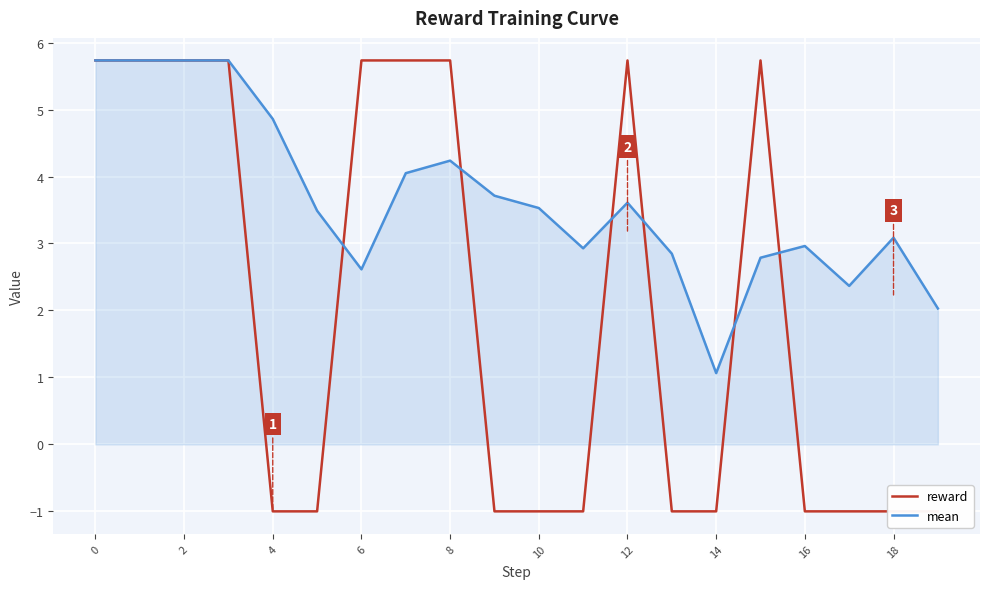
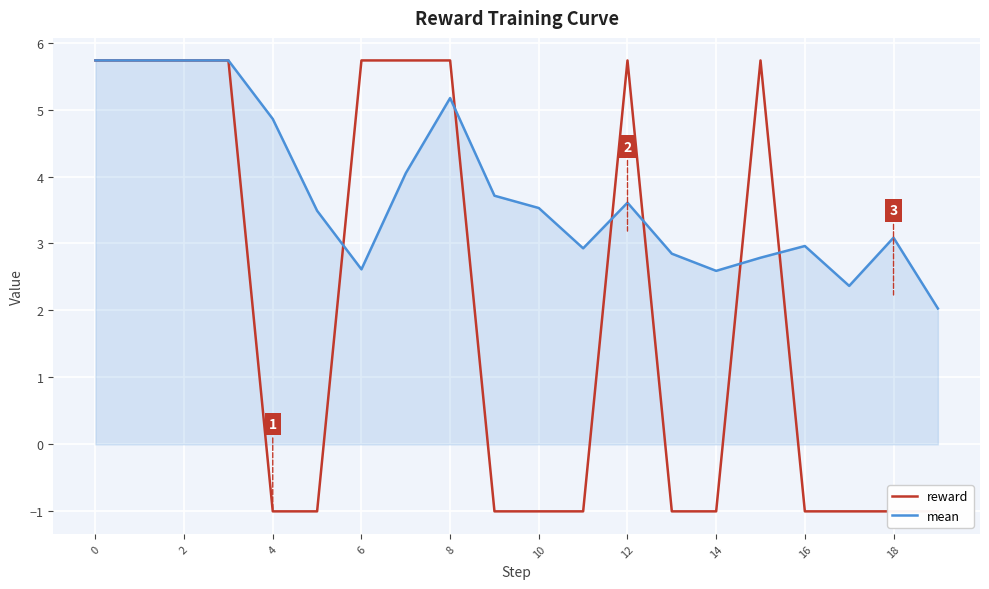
  {
    "reward": {
      "6": 5.7,
      "8": 5.7,
      "10": -1.0,
      "12": 5.7,
      "14": -1.0,
      "16": -1.0
    },
    "mean": {
      "4": 4.9,
      "6": 2.6,
-     "8": 4.2,
+     "8": 5.2,
      "10": 3.5,
      "12": 3.6,
-     "14": 1.1,
+     "14": 2.6,
      "16": 3.0,
      "18": 3.1
    }
  }
